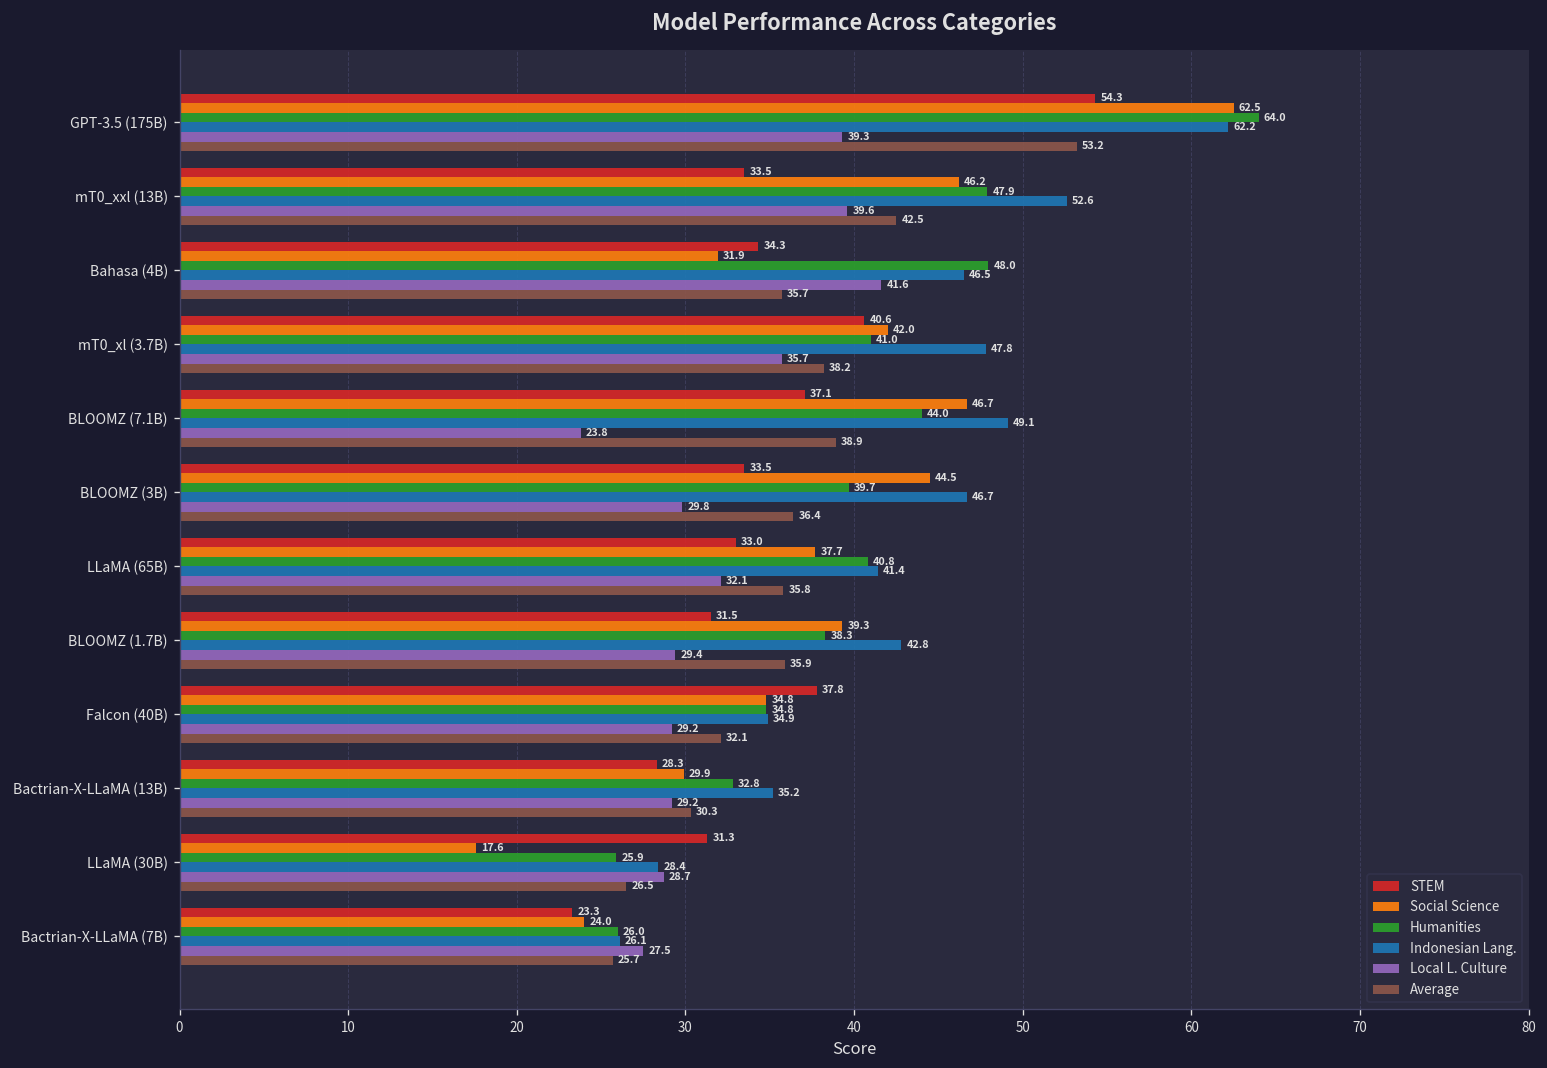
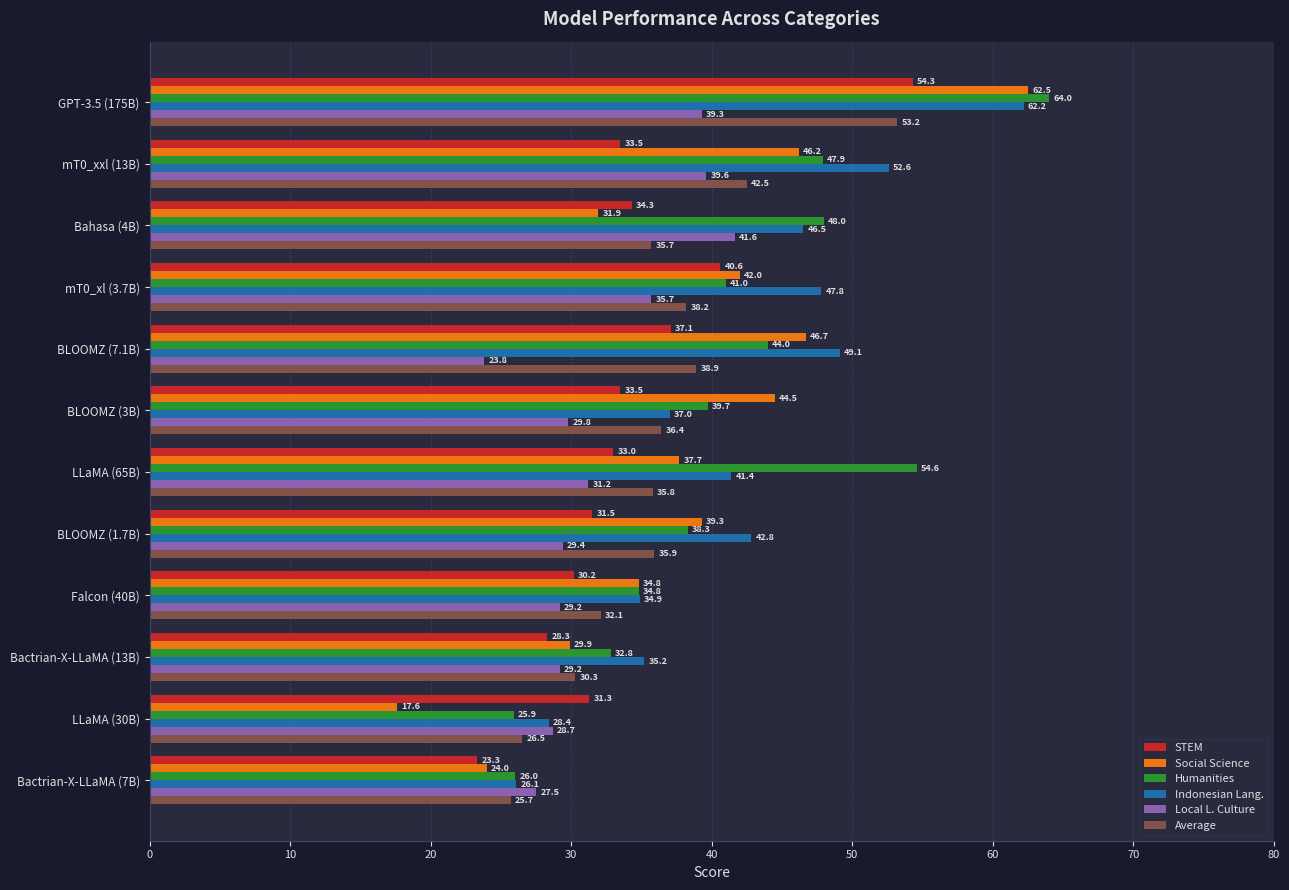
  {
    "STEM": {
      "GPT-3.5 (175B)": 54.3,
      "mT0_xxl (13B)": 33.5,
      "Bahasa (4B)": 34.3,
      "mT0_xl (3.7B)": 40.6,
      "BLOOMZ (7.1B)": 37.1,
      "BLOOMZ (3B)": 33.5,
      "LLaMA (65B)": 33.0,
      "BLOOMZ (1.7B)": 31.5,
-     "Falcon (40B)": 37.8,
+     "Falcon (40B)": 30.2,
      "Bactrian-X-LLaMA (13B)": 28.3,
      "LLaMA (30B)": 31.3,
      "Bactrian-X-LLaMA (7B)": 23.3
    },
    "Social Science": {
      "GPT-3.5 (175B)": 62.5,
      "mT0_xxl (13B)": 46.2,
      "Bahasa (4B)": 31.9,
      "mT0_xl (3.7B)": 42.0,
      "BLOOMZ (7.1B)": 46.7,
      "BLOOMZ (3B)": 44.5,
      "LLaMA (65B)": 37.7,
      "BLOOMZ (1.7B)": 39.3,
      "Falcon (40B)": 34.8,
      "Bactrian-X-LLaMA (13B)": 29.9,
      "LLaMA (30B)": 17.6,
      "Bactrian-X-LLaMA (7B)": 24.0
    },
    "Humanities": {
      "GPT-3.5 (175B)": 64.0,
      "mT0_xxl (13B)": 47.9,
      "Bahasa (4B)": 48.0,
      "mT0_xl (3.7B)": 41.0,
      "BLOOMZ (7.1B)": 44.0,
      "BLOOMZ (3B)": 39.7,
-     "LLaMA (65B)": 40.8,
+     "LLaMA (65B)": 54.6,
      "BLOOMZ (1.7B)": 38.3,
      "Falcon (40B)": 34.8,
      "Bactrian-X-LLaMA (13B)": 32.8,
      "LLaMA (30B)": 25.9,
      "Bactrian-X-LLaMA (7B)": 26.0
    },
    "Indonesian Lang.": {
      "GPT-3.5 (175B)": 62.2,
      "mT0_xxl (13B)": 52.6,
      "Bahasa (4B)": 46.5,
      "mT0_xl (3.7B)": 47.8,
      "BLOOMZ (7.1B)": 49.1,
-     "BLOOMZ (3B)": 46.7,
+     "BLOOMZ (3B)": 37.0,
      "LLaMA (65B)": 41.4,
      "BLOOMZ (1.7B)": 42.8,
      "Falcon (40B)": 34.9,
      "Bactrian-X-LLaMA (13B)": 35.2,
      "LLaMA (30B)": 28.4,
      "Bactrian-X-LLaMA (7B)": 26.1
    },
    "Local L. Culture": {
      "GPT-3.5 (175B)": 39.3,
      "mT0_xxl (13B)": 39.6,
      "Bahasa (4B)": 41.6,
      "mT0_xl (3.7B)": 35.7,
      "BLOOMZ (7.1B)": 23.8,
      "BLOOMZ (3B)": 29.8,
-     "LLaMA (65B)": 32.1,
+     "LLaMA (65B)": 31.2,
      "BLOOMZ (1.7B)": 29.4,
      "Falcon (40B)": 29.2,
      "Bactrian-X-LLaMA (13B)": 29.2,
      "LLaMA (30B)": 28.7,
      "Bactrian-X-LLaMA (7B)": 27.5
    },
    "Average": {
      "GPT-3.5 (175B)": 53.2,
      "mT0_xxl (13B)": 42.5,
      "Bahasa (4B)": 35.7,
      "mT0_xl (3.7B)": 38.2,
      "BLOOMZ (7.1B)": 38.9,
      "BLOOMZ (3B)": 36.4,
      "LLaMA (65B)": 35.8,
      "BLOOMZ (1.7B)": 35.9,
      "Falcon (40B)": 32.1,
      "Bactrian-X-LLaMA (13B)": 30.3,
      "LLaMA (30B)": 26.5,
      "Bactrian-X-LLaMA (7B)": 25.7
    }
  }
